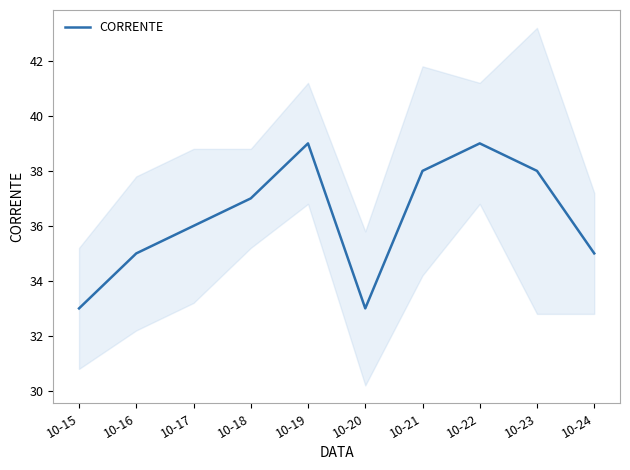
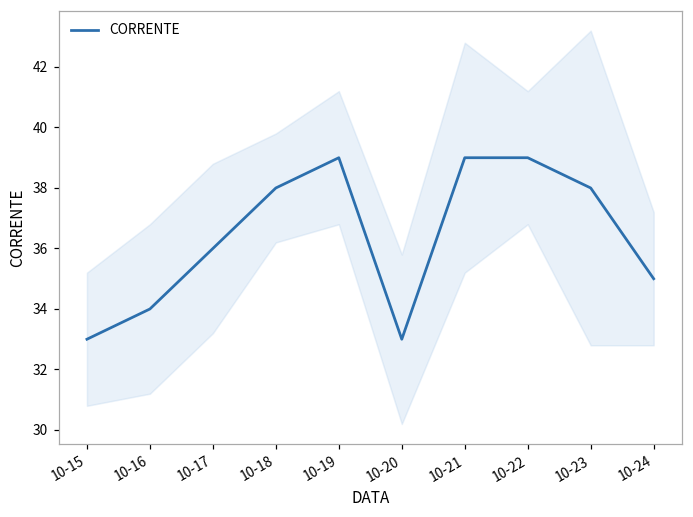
  {
    "CORRENTE": {
      "10-15": 33,
-     "10-16": 35,
+     "10-16": 34,
      "10-17": 36,
-     "10-18": 37,
+     "10-18": 38,
      "10-19": 39,
      "10-20": 33,
-     "10-21": 38,
+     "10-21": 39,
      "10-22": 39,
      "10-23": 38,
      "10-24": 35
    }
  }
